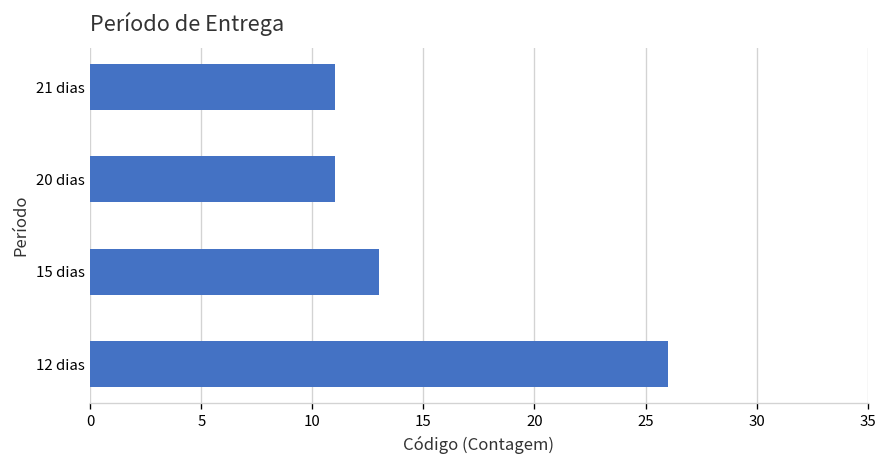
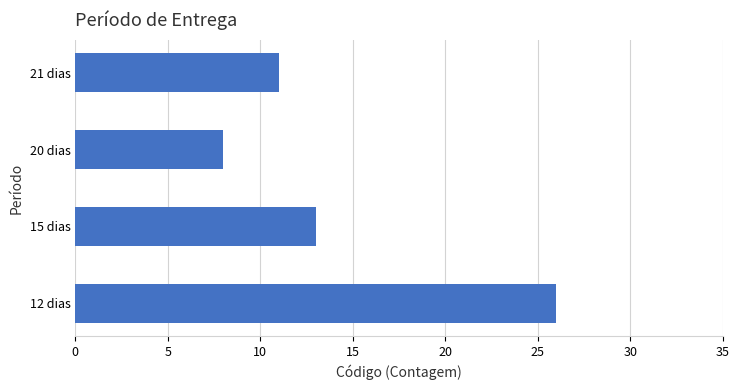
  {
    "21 dias": 11,
-   "20 dias": 11,
+   "20 dias": 8,
    "15 dias": 13,
    "12 dias": 26
  }
